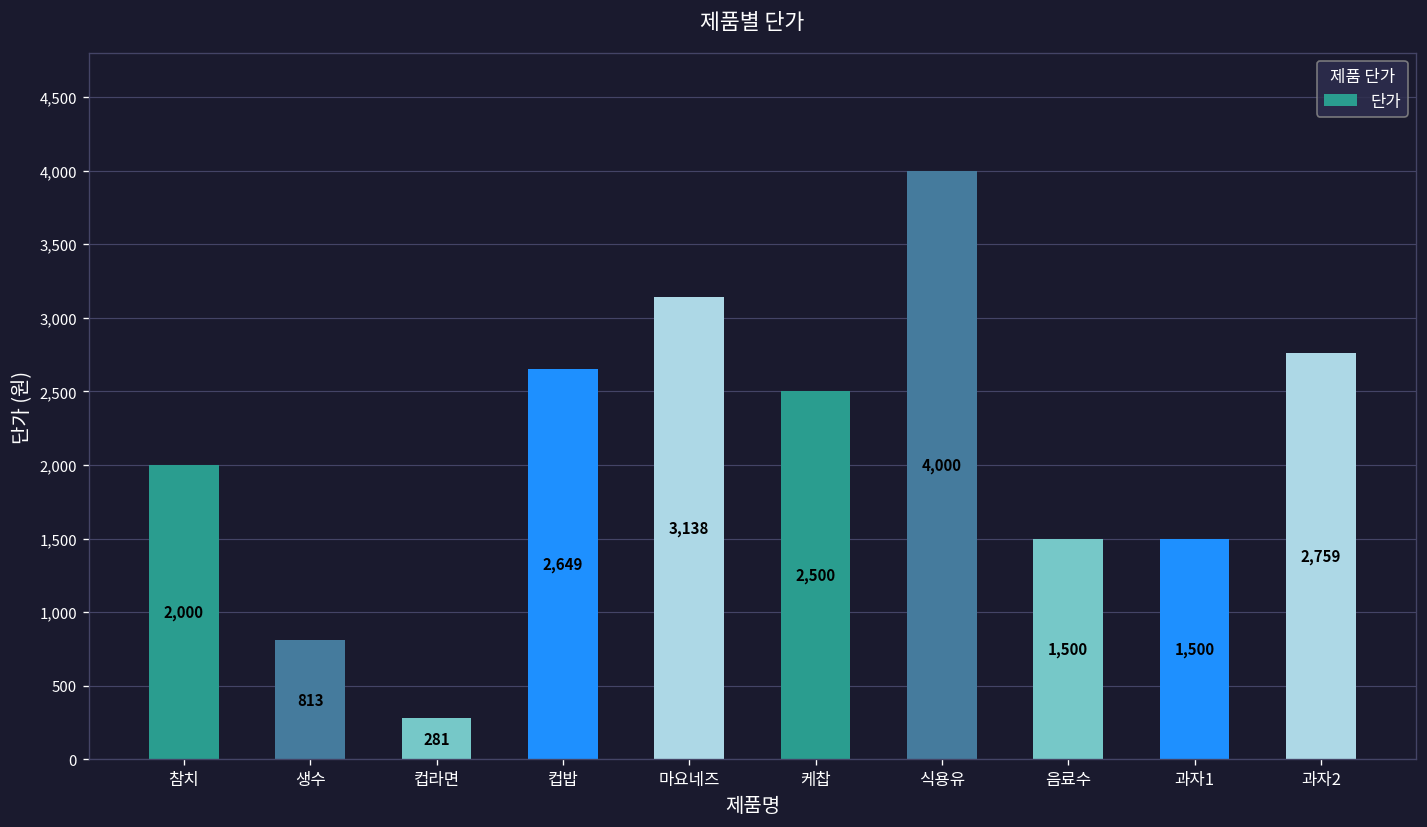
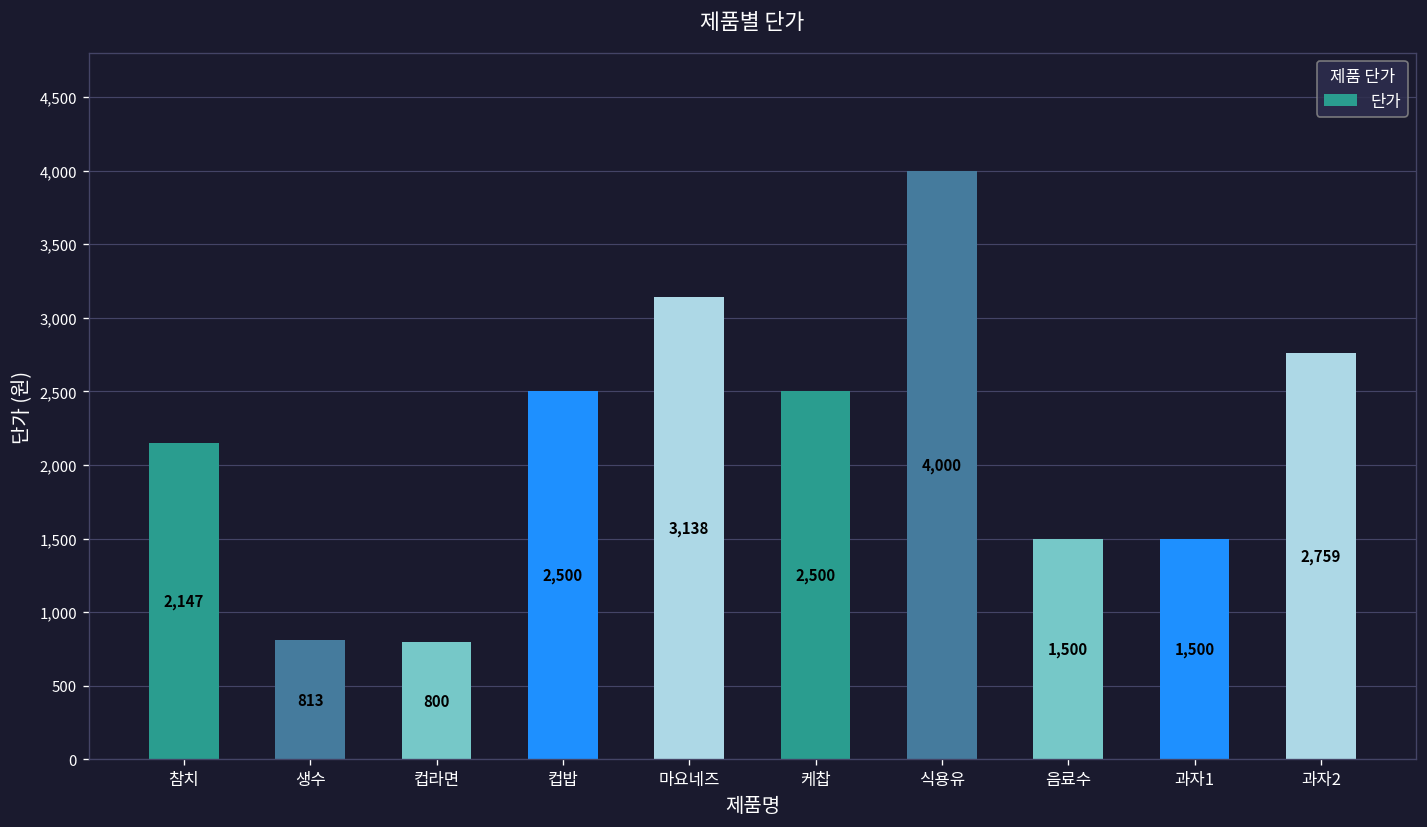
  {
-   "참치": "2,000",
+   "참치": "2,147",
    "생수": "813",
-   "컵라면": "281",
-   "컵밥": "2,649",
+   "컵라면": "800",
+   "컵밥": "2,500",
    "마요네즈": "3,138",
    "케찹": "2,500",
    "식용유": "4,000",
    "음료수": "1,500",
    "과자1": "1,500",
    "과자2": "2,759"
  }
